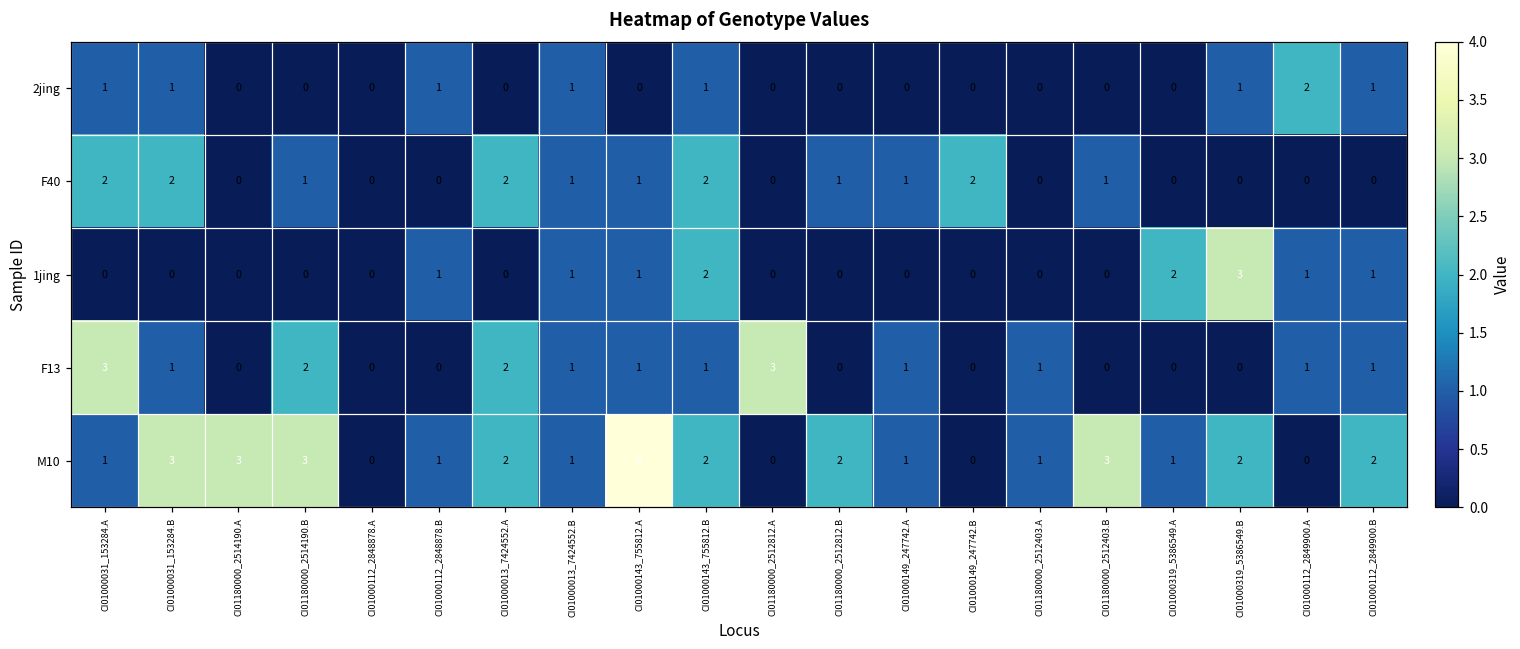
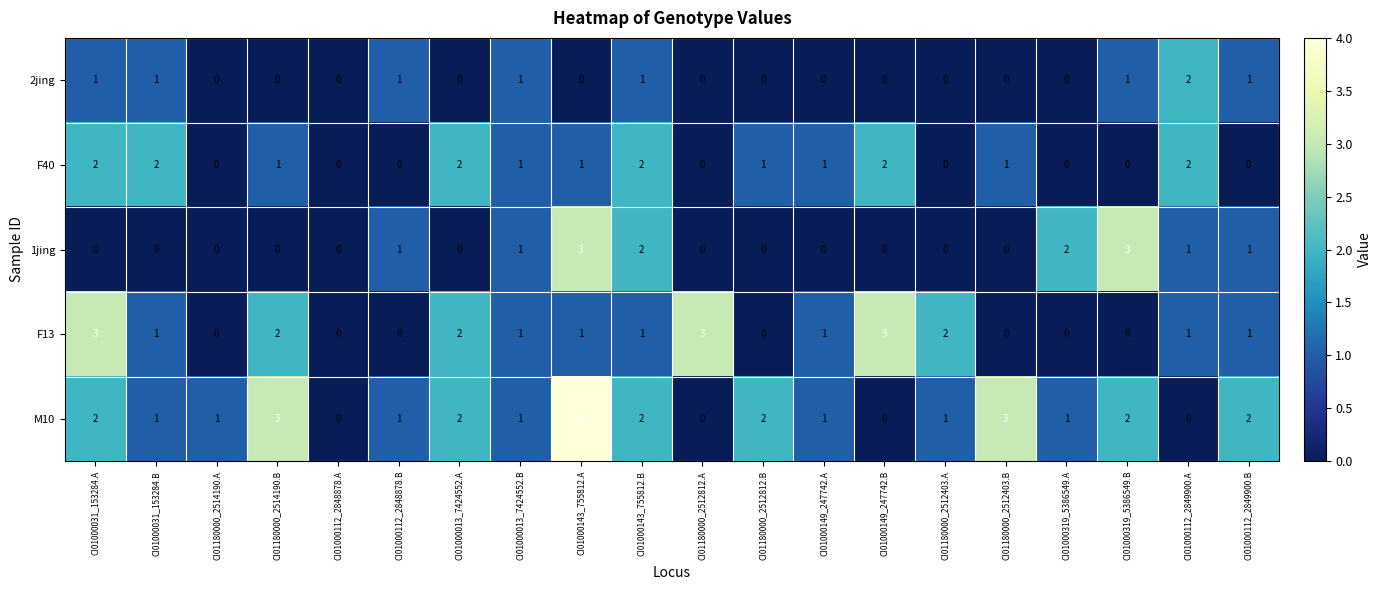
  {
    "2jing": {
      "CI01000031_153284.A": 1,
      "CI01000031_153284.B": 1,
      "CI01180000_2514190.A": 0,
      "CI01180000_2514190.B": 0,
      "CI01000112_2848878.A": 0,
      "CI01000112_2848878.B": 1,
      "CI01000013_7424552.A": 0,
      "CI01000013_7424552.B": 1,
      "CI01000143_755812.A": 0,
      "CI01000143_755812.B": 1,
      "CI01180000_2512812.A": 0,
      "CI01180000_2512812.B": 0,
      "CI01000149_247742.A": 0,
      "CI01000149_247742.B": 0,
      "CI01180000_2512403.A": 0,
      "CI01180000_2512403.B": 0,
      "CI01000319_5386549.A": 0,
      "CI01000319_5386549.B": 1,
      "CI01000112_2849900.A": 2,
      "CI01000112_2849900.B": 1
    },
    "F40": {
      "CI01000031_153284.A": 2,
      "CI01000031_153284.B": 2,
      "CI01180000_2514190.A": 0,
      "CI01180000_2514190.B": 1,
      "CI01000112_2848878.A": 0,
      "CI01000112_2848878.B": 0,
      "CI01000013_7424552.A": 2,
      "CI01000013_7424552.B": 1,
      "CI01000143_755812.A": 1,
      "CI01000143_755812.B": 2,
      "CI01180000_2512812.A": 0,
      "CI01180000_2512812.B": 1,
      "CI01000149_247742.A": 1,
      "CI01000149_247742.B": 2,
      "CI01180000_2512403.A": 0,
      "CI01180000_2512403.B": 1,
      "CI01000319_5386549.A": 0,
      "CI01000319_5386549.B": 0,
-     "CI01000112_2849900.A": 0,
+     "CI01000112_2849900.A": 2,
      "CI01000112_2849900.B": 0
    },
    "1jing": {
      "CI01000031_153284.A": 0,
      "CI01000031_153284.B": 0,
      "CI01180000_2514190.A": 0,
      "CI01180000_2514190.B": 0,
      "CI01000112_2848878.A": 0,
      "CI01000112_2848878.B": 1,
      "CI01000013_7424552.A": 0,
      "CI01000013_7424552.B": 1,
-     "CI01000143_755812.A": 1,
+     "CI01000143_755812.A": 3,
      "CI01000143_755812.B": 2,
      "CI01180000_2512812.A": 0,
      "CI01180000_2512812.B": 0,
      "CI01000149_247742.A": 0,
      "CI01000149_247742.B": 0,
      "CI01180000_2512403.A": 0,
      "CI01180000_2512403.B": 0,
      "CI01000319_5386549.A": 2,
      "CI01000319_5386549.B": 3,
      "CI01000112_2849900.A": 1,
      "CI01000112_2849900.B": 1
    },
    "F13": {
      "CI01000031_153284.A": 3,
      "CI01000031_153284.B": 1,
      "CI01180000_2514190.A": 0,
      "CI01180000_2514190.B": 2,
      "CI01000112_2848878.A": 0,
      "CI01000112_2848878.B": 0,
      "CI01000013_7424552.A": 2,
      "CI01000013_7424552.B": 1,
      "CI01000143_755812.A": 1,
      "CI01000143_755812.B": 1,
      "CI01180000_2512812.A": 3,
      "CI01180000_2512812.B": 0,
      "CI01000149_247742.A": 1,
-     "CI01000149_247742.B": 0,
-     "CI01180000_2512403.A": 1,
+     "CI01000149_247742.B": 3,
+     "CI01180000_2512403.A": 2,
      "CI01180000_2512403.B": 0,
      "CI01000319_5386549.A": 0,
      "CI01000319_5386549.B": 0,
      "CI01000112_2849900.A": 1,
      "CI01000112_2849900.B": 1
    },
    "M10": {
-     "CI01000031_153284.A": 1,
-     "CI01000031_153284.B": 3,
-     "CI01180000_2514190.A": 3,
+     "CI01000031_153284.A": 2,
+     "CI01000031_153284.B": 1,
+     "CI01180000_2514190.A": 1,
      "CI01180000_2514190.B": 3,
      "CI01000112_2848878.A": 0,
      "CI01000112_2848878.B": 1,
      "CI01000013_7424552.A": 2,
      "CI01000013_7424552.B": 1,
      "CI01000143_755812.B": 2,
      "CI01180000_2512812.A": 0,
      "CI01180000_2512812.B": 2,
      "CI01000149_247742.A": 1,
      "CI01000149_247742.B": 0,
      "CI01180000_2512403.A": 1,
      "CI01180000_2512403.B": 3,
      "CI01000319_5386549.A": 1,
      "CI01000319_5386549.B": 2,
      "CI01000112_2849900.A": 0,
      "CI01000112_2849900.B": 2
    }
  }
